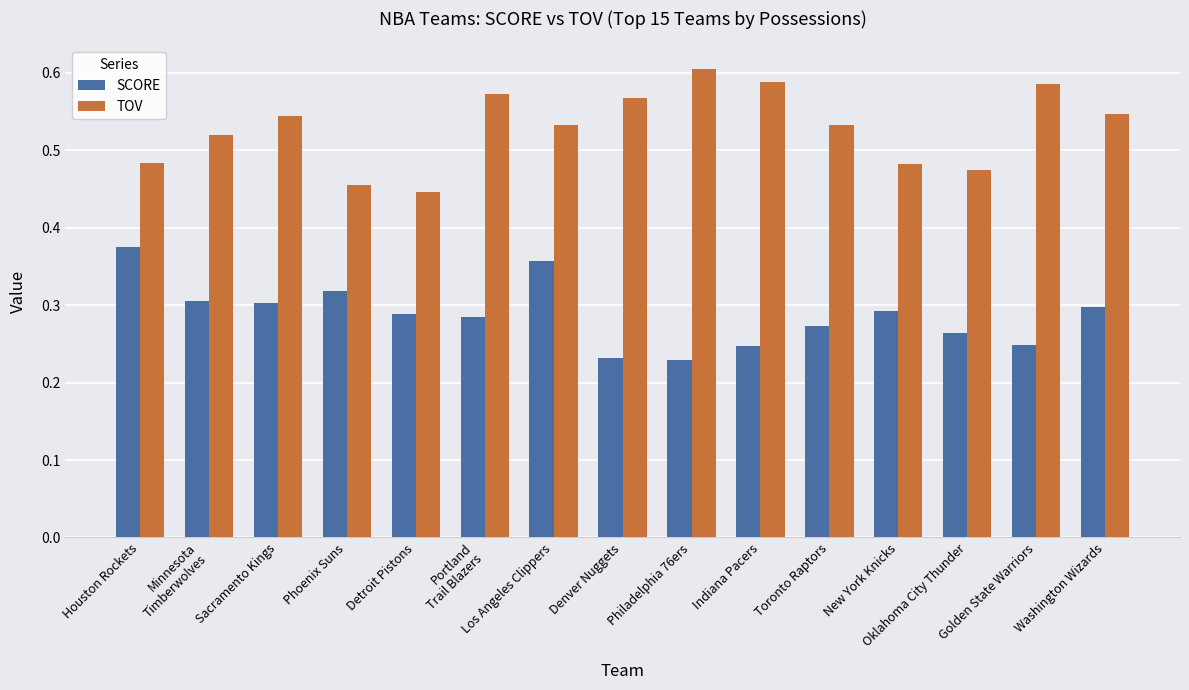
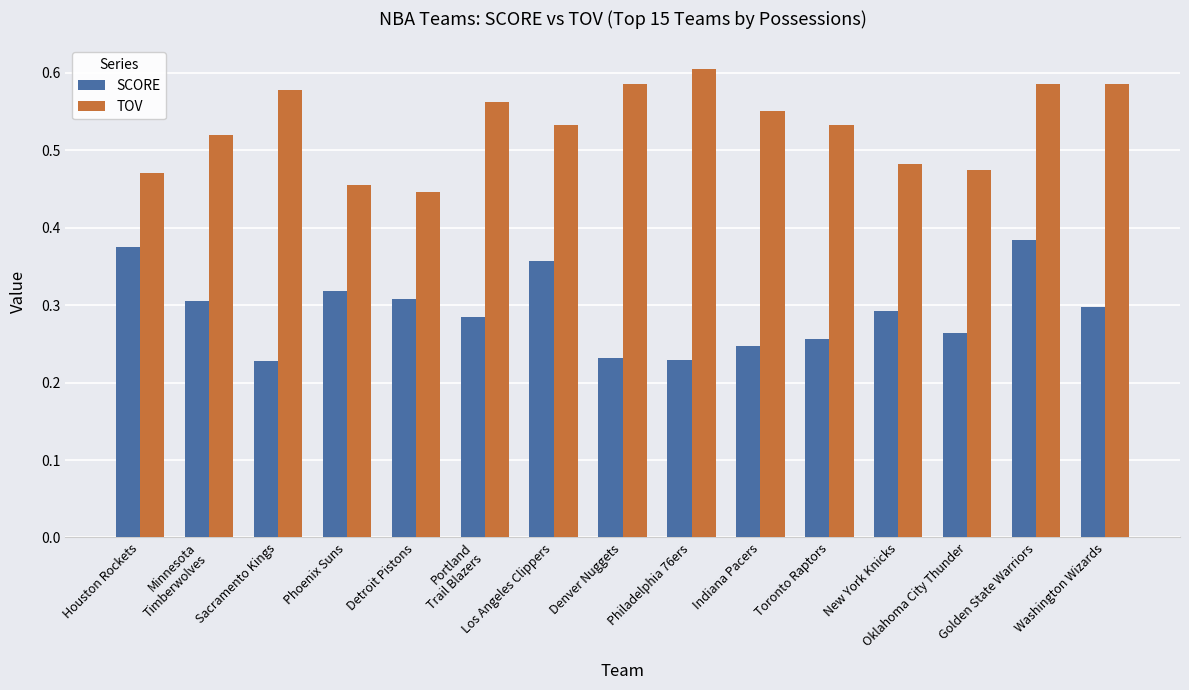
  {
    "SCORE": {
      "Houston Rockets": 0.38,
      "Minnesota Timberwolves": 0.31,
-     "Sacramento Kings": 0.30,
+     "Sacramento Kings": 0.23,
      "Phoenix Suns": 0.32,
-     "Detroit Pistons": 0.29,
+     "Detroit Pistons": 0.31,
      "Portland Trail Blazers": 0.29,
      "Los Angeles Clippers": 0.36,
      "Denver Nuggets": 0.23,
      "Philadelphia 76ers": 0.23,
      "Indiana Pacers": 0.25,
-     "Toronto Raptors": 0.27,
+     "Toronto Raptors": 0.26,
      "New York Knicks": 0.29,
      "Oklahoma City Thunder": 0.26,
-     "Golden State Warriors": 0.25,
+     "Golden State Warriors": 0.38,
      "Washington Wizards": 0.30
    },
    "TOV": {
-     "Houston Rockets": 0.48,
+     "Houston Rockets": 0.47,
      "Minnesota Timberwolves": 0.52,
-     "Sacramento Kings": 0.54,
+     "Sacramento Kings": 0.58,
      "Phoenix Suns": 0.46,
      "Detroit Pistons": 0.45,
-     "Portland Trail Blazers": 0.57,
+     "Portland Trail Blazers": 0.56,
      "Los Angeles Clippers": 0.53,
-     "Denver Nuggets": 0.57,
+     "Denver Nuggets": 0.59,
      "Philadelphia 76ers": 0.61,
-     "Indiana Pacers": 0.59,
+     "Indiana Pacers": 0.55,
      "Toronto Raptors": 0.53,
      "New York Knicks": 0.48,
      "Oklahoma City Thunder": 0.47,
      "Golden State Warriors": 0.59,
-     "Washington Wizards": 0.55
+     "Washington Wizards": 0.59
    }
  }
